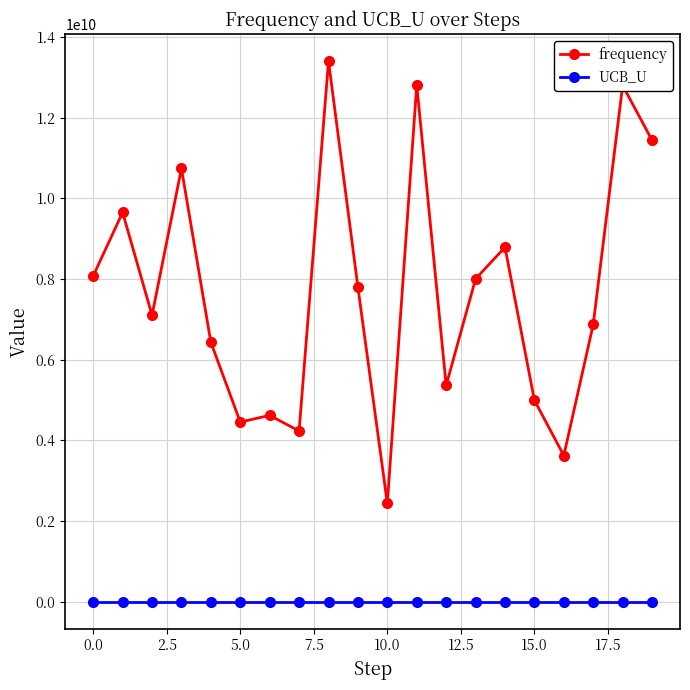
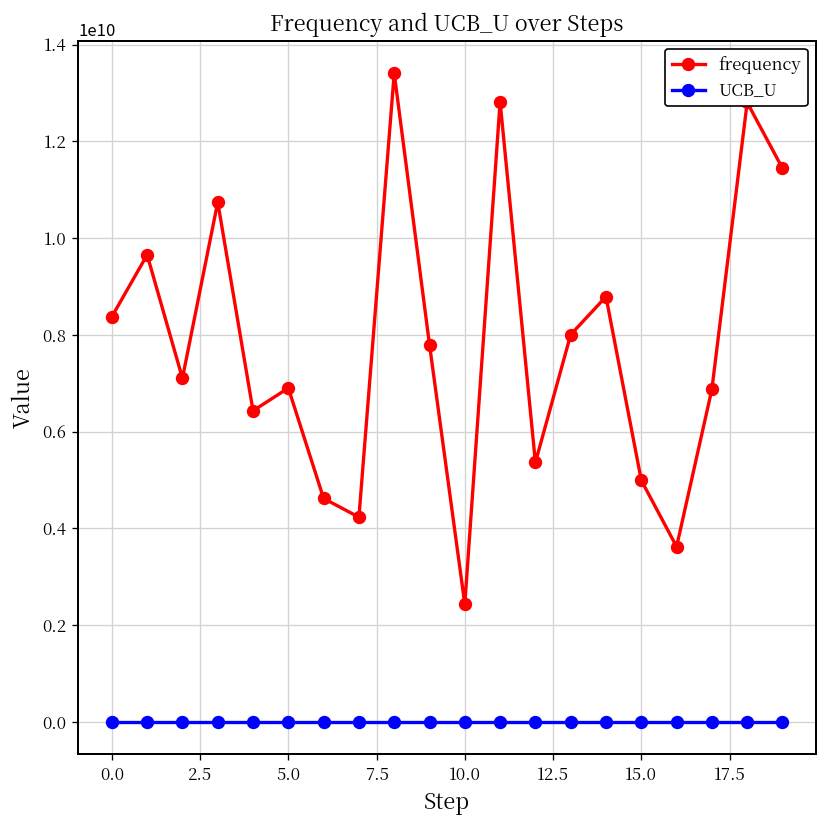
  {
    "frequency": {
-     "0.0": 8100000000,
-     "5.0": 4500000000,
+     "0.0": 8400000000,
+     "5.0": 6900000000,
      "10.0": 2400000000,
      "15.0": 5000000000
    },
    "UCB_U": {
      "0.0": 0,
      "5.0": 0,
      "10.0": 0,
      "15.0": 0
    }
  }
